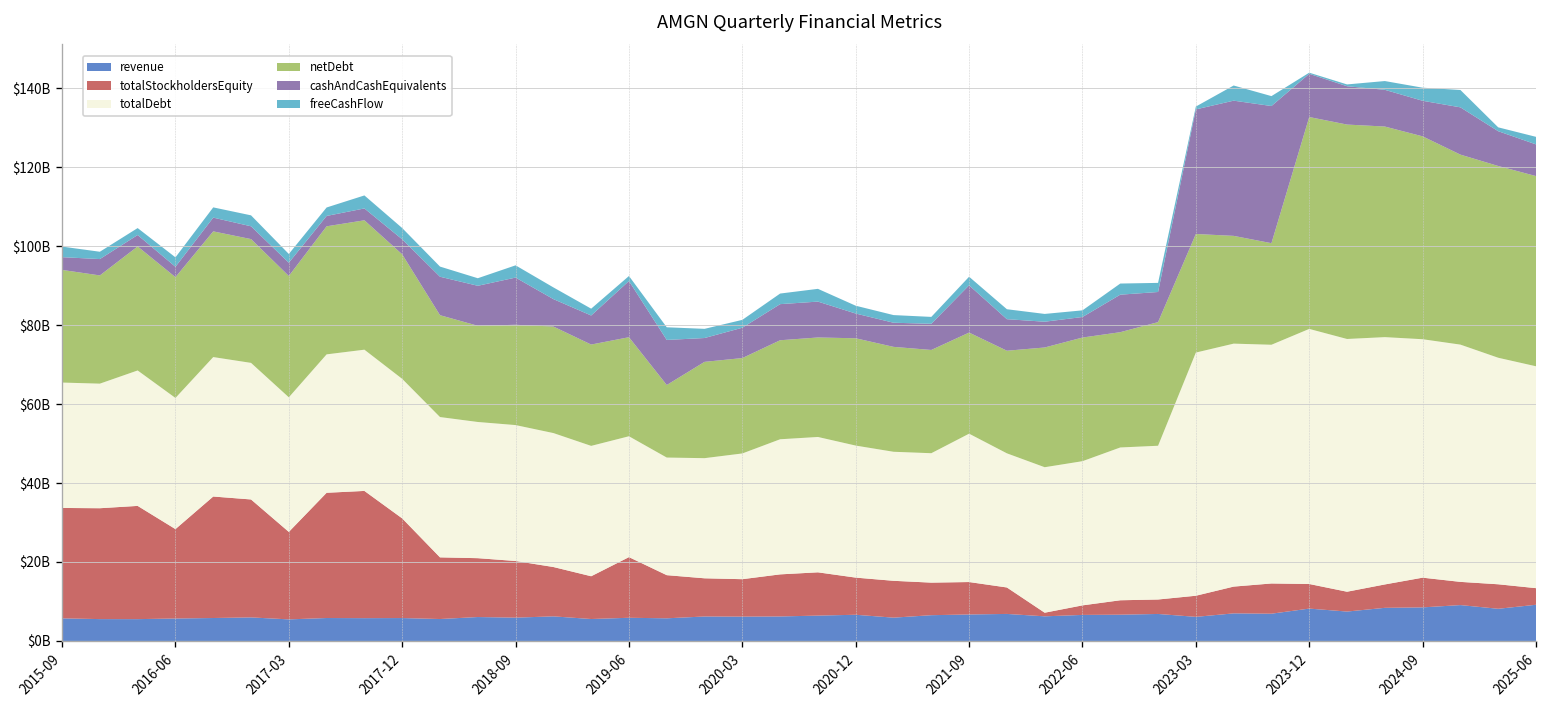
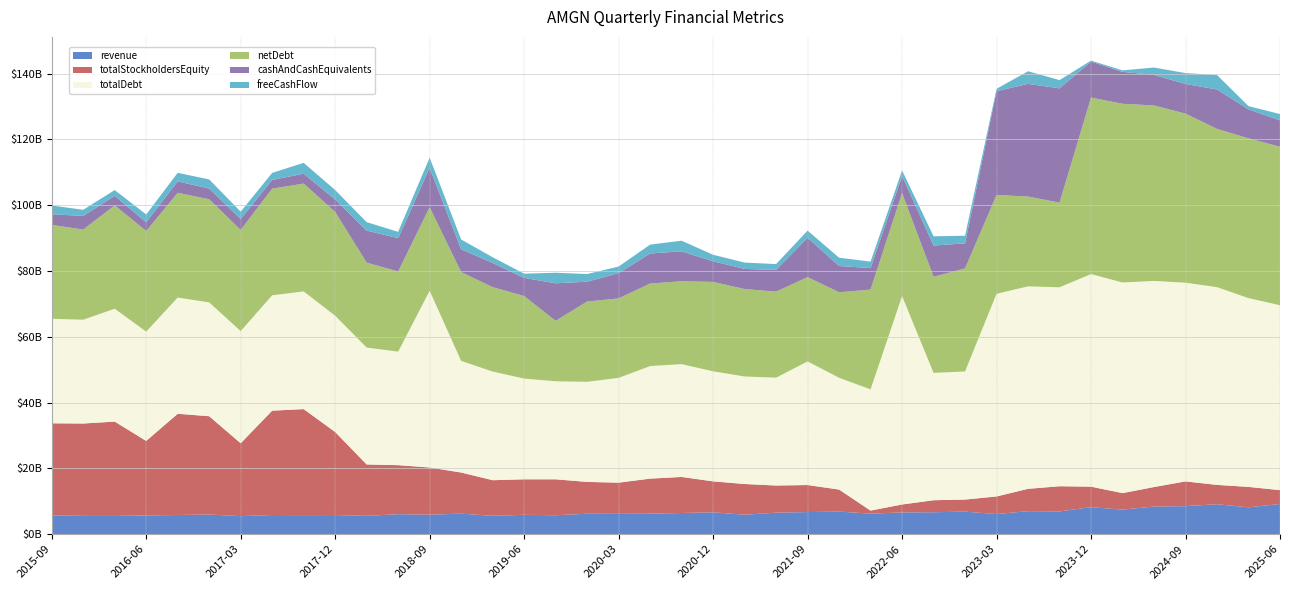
  {
    "totalStockholdersEquity": {
      "2015-09": "$28000000000",
      "2016-06": "$23000000000",
      "2017-03": "$22000000000",
      "2017-12": "$25000000000",
      "2018-09": "$14000000000",
-     "2019-06": "$15000000000",
+     "2019-06": "$11000000000",
      "2020-03": "$9000000000",
      "2020-12": "$9000000000",
      "2021-09": "$8000000000",
      "2022-06": "$2000000000",
      "2023-03": "$5000000000",
      "2023-12": "$6000000000",
      "2024-09": "$8000000000",
      "2025-06": "$4000000000"
    },
    "totalDebt": {
      "2015-09": "$32000000000",
      "2016-06": "$33000000000",
      "2017-03": "$34000000000",
      "2017-12": "$35000000000",
-     "2018-09": "$34000000000",
+     "2018-09": "$54000000000",
      "2019-06": "$31000000000",
      "2020-03": "$32000000000",
      "2020-12": "$33000000000",
      "2021-09": "$38000000000",
-     "2022-06": "$37000000000",
+     "2022-06": "$63000000000",
      "2023-03": "$62000000000",
      "2023-12": "$65000000000",
      "2024-09": "$60000000000",
      "2025-06": "$56000000000"
    },
    "netDebt": {
      "2015-09": "$29000000000",
      "2016-06": "$31000000000",
      "2017-03": "$31000000000",
      "2017-12": "$32000000000",
      "2018-09": "$25000000000",
      "2019-06": "$25000000000",
      "2020-03": "$24000000000",
      "2020-12": "$27000000000",
      "2021-09": "$26000000000",
      "2022-06": "$31000000000",
      "2023-03": "$30000000000",
      "2023-12": "$54000000000",
      "2024-09": "$51000000000",
      "2025-06": "$48000000000"
    },
    "cashAndCashEquivalents": {
      "2015-09": "$3000000000",
      "2016-06": "$3000000000",
      "2017-03": "$3000000000",
      "2017-12": "$4000000000",
      "2018-09": "$12000000000",
-     "2019-06": "$14000000000",
+     "2019-06": "$6000000000",
      "2020-03": "$8000000000",
      "2020-12": "$6000000000",
      "2021-09": "$12000000000",
      "2022-06": "$5000000000",
      "2024-09": "$9000000000",
      "2025-06": "$8000000000"
    }
  }
